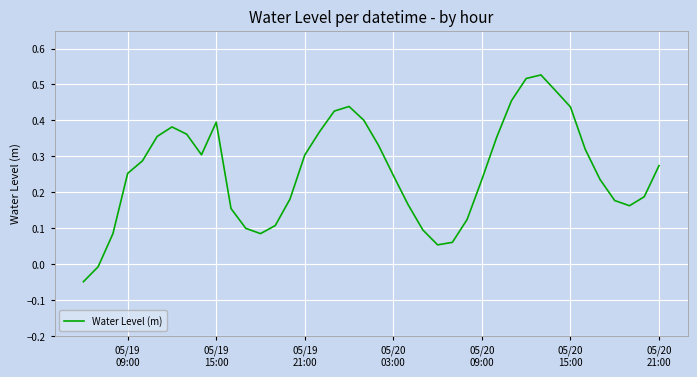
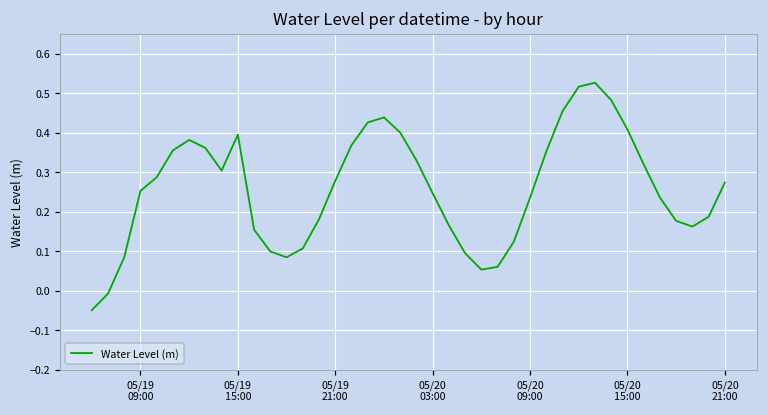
  {
    "05/19 09:00": 0.25,
    "05/19 15:00": 0.39,
-   "05/19 21:00": 0.30,
+   "05/19 21:00": 0.28,
    "05/20 03:00": 0.25,
    "05/20 09:00": 0.24,
-   "05/20 15:00": 0.44,
+   "05/20 15:00": 0.41,
    "05/20 21:00": 0.27
  }
